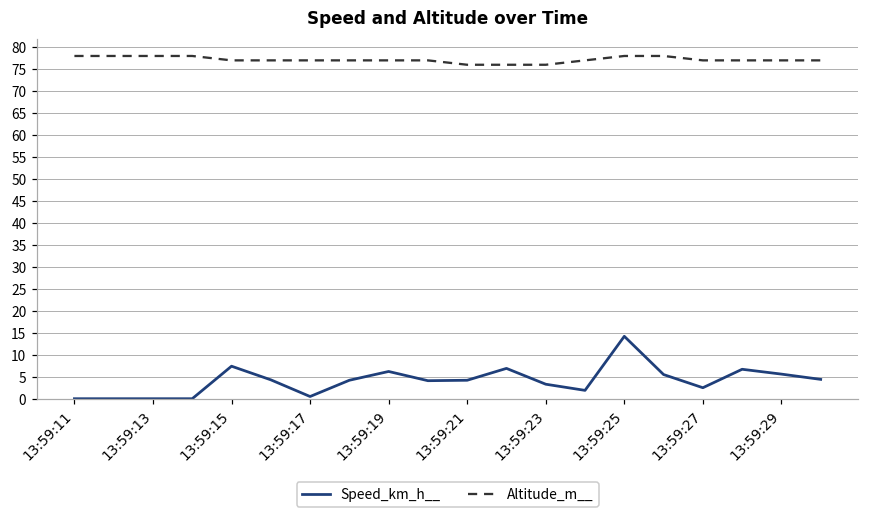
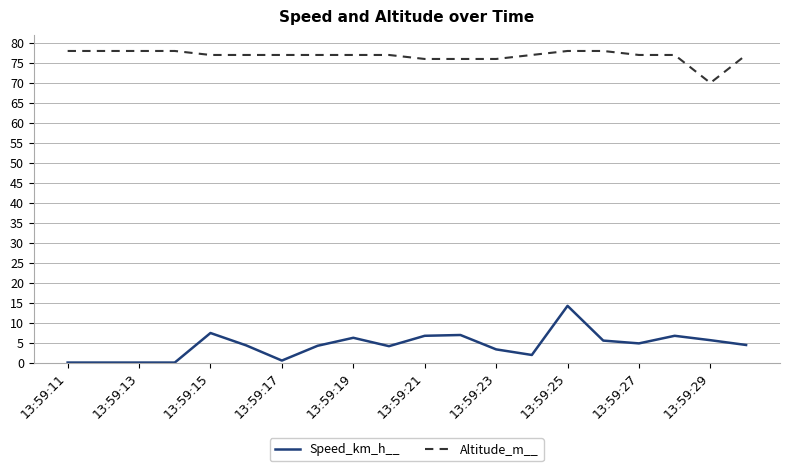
  {
    "Speed_km_h__": {
      "13:59:11": 0,
      "13:59:13": 0,
      "13:59:15": 7,
      "13:59:17": 1,
      "13:59:19": 6,
-     "13:59:21": 4,
+     "13:59:21": 7,
      "13:59:23": 3,
      "13:59:25": 14,
-     "13:59:27": 3,
+     "13:59:27": 5,
      "13:59:29": 6
    },
    "Altitude_m__": {
      "13:59:11": 78,
      "13:59:13": 78,
      "13:59:15": 77,
      "13:59:17": 77,
      "13:59:19": 77,
      "13:59:21": 76,
      "13:59:23": 76,
      "13:59:25": 78,
      "13:59:27": 77,
-     "13:59:29": 77
+     "13:59:29": 70
    }
  }
